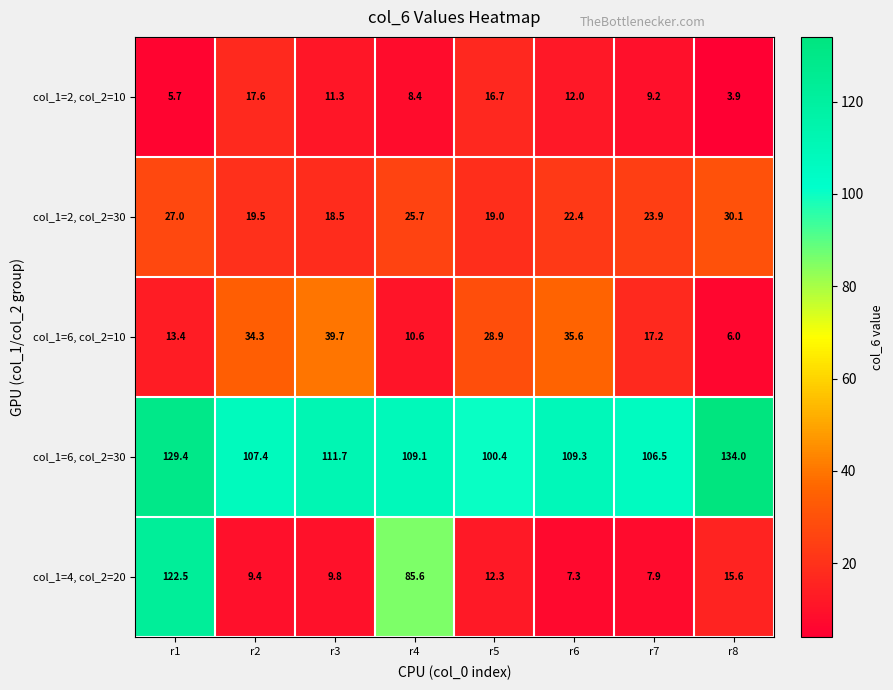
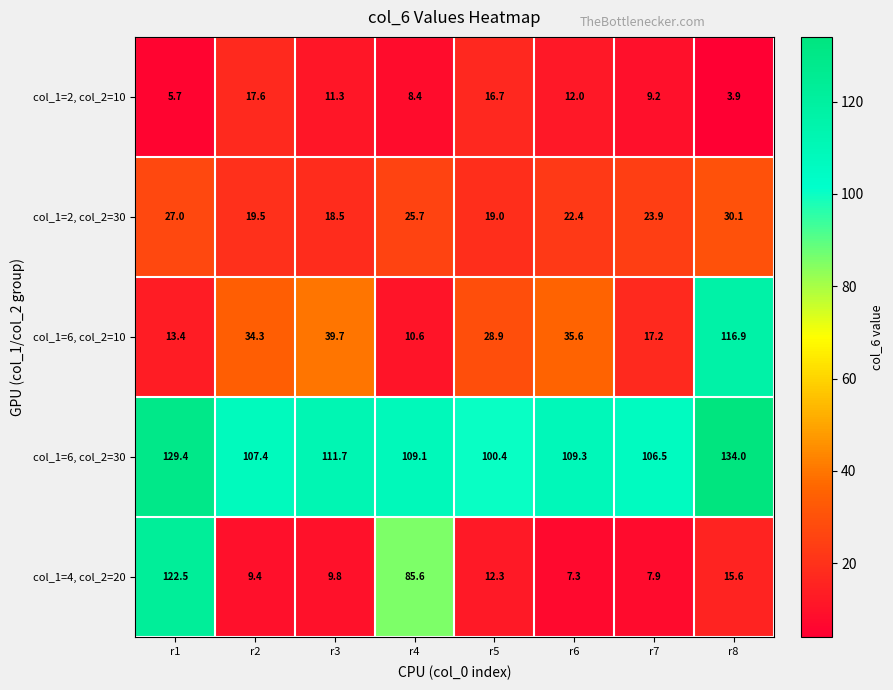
  {
    "col_1=2, col_2=10": {
      "r1": 5.7,
      "r2": 17.6,
      "r3": 11.3,
      "r4": 8.4,
      "r5": 16.7,
      "r6": 12.0,
      "r7": 9.2,
      "r8": 3.9
    },
    "col_1=2, col_2=30": {
      "r1": 27.0,
      "r2": 19.5,
      "r3": 18.5,
      "r4": 25.7,
      "r5": 19.0,
      "r6": 22.4,
      "r7": 23.9,
      "r8": 30.1
    },
    "col_1=6, col_2=10": {
      "r1": 13.4,
      "r2": 34.3,
      "r3": 39.7,
      "r4": 10.6,
      "r5": 28.9,
      "r6": 35.6,
      "r7": 17.2,
-     "r8": 6.0
+     "r8": 116.9
    },
    "col_1=6, col_2=30": {
      "r1": 129.4,
      "r2": 107.4,
      "r3": 111.7,
      "r4": 109.1,
      "r5": 100.4,
      "r6": 109.3,
      "r7": 106.5,
      "r8": 134.0
    },
    "col_1=4, col_2=20": {
      "r1": 122.5,
      "r2": 9.4,
      "r3": 9.8,
      "r4": 85.6,
      "r5": 12.3,
      "r6": 7.3,
      "r7": 7.9,
      "r8": 15.6
    }
  }
